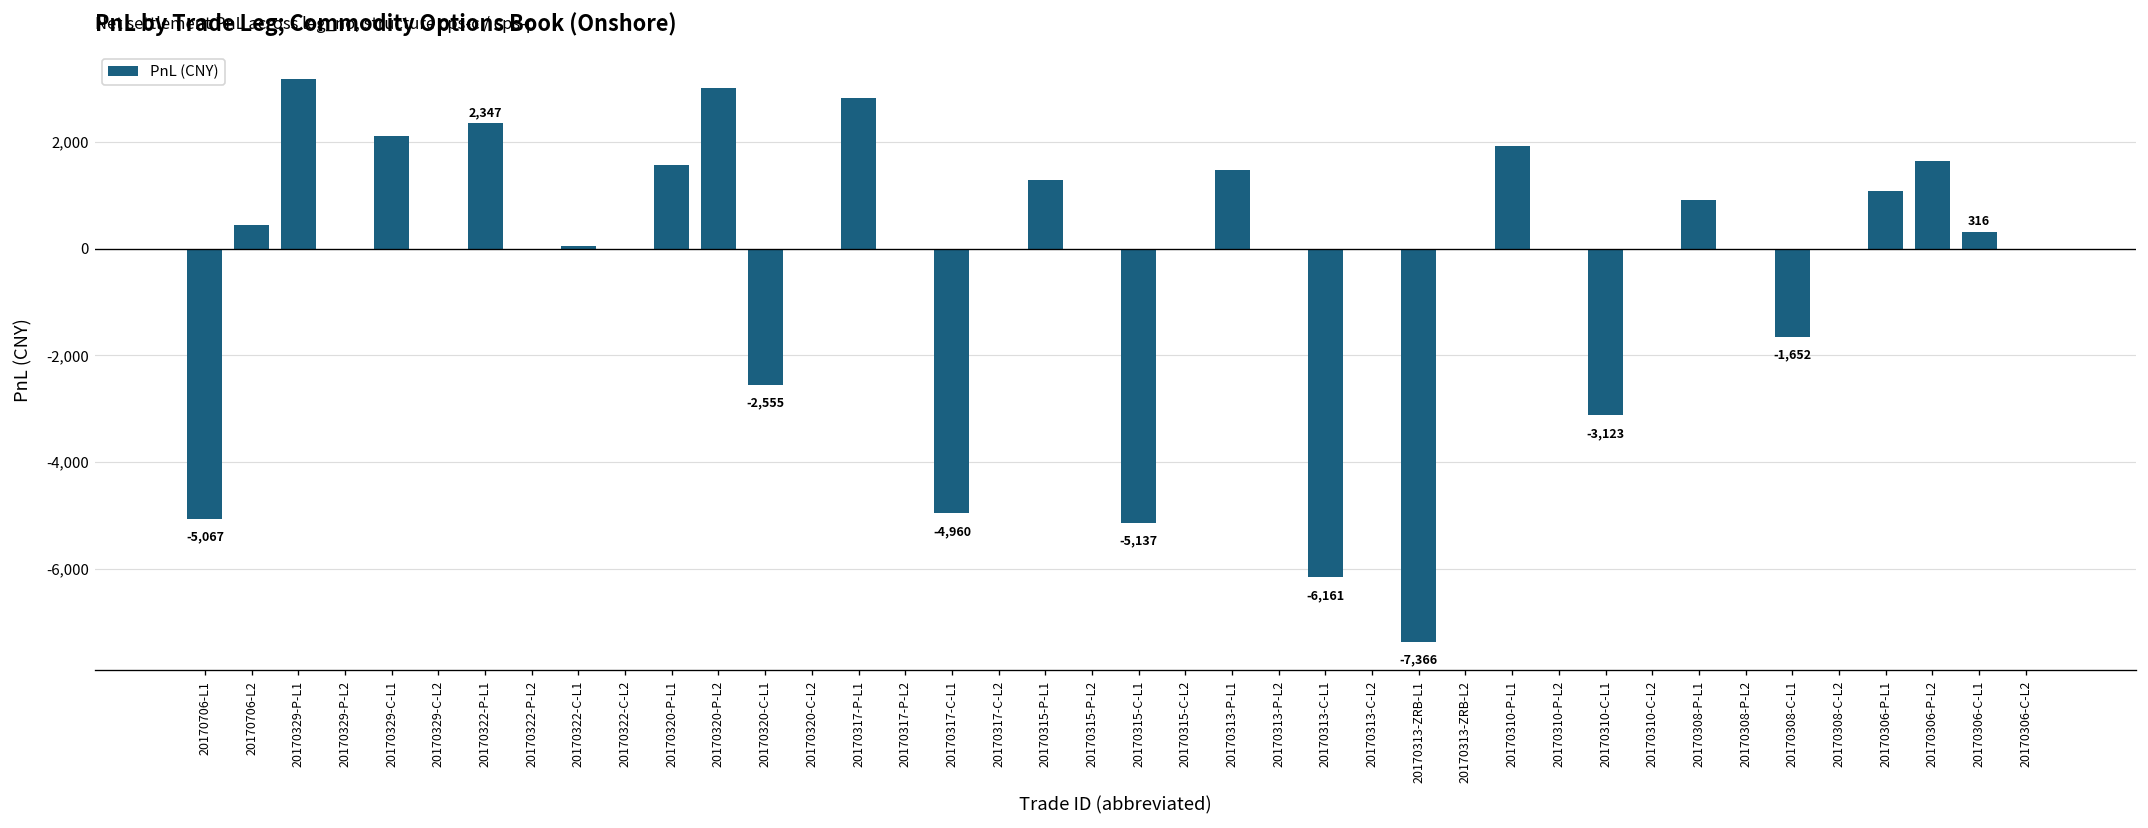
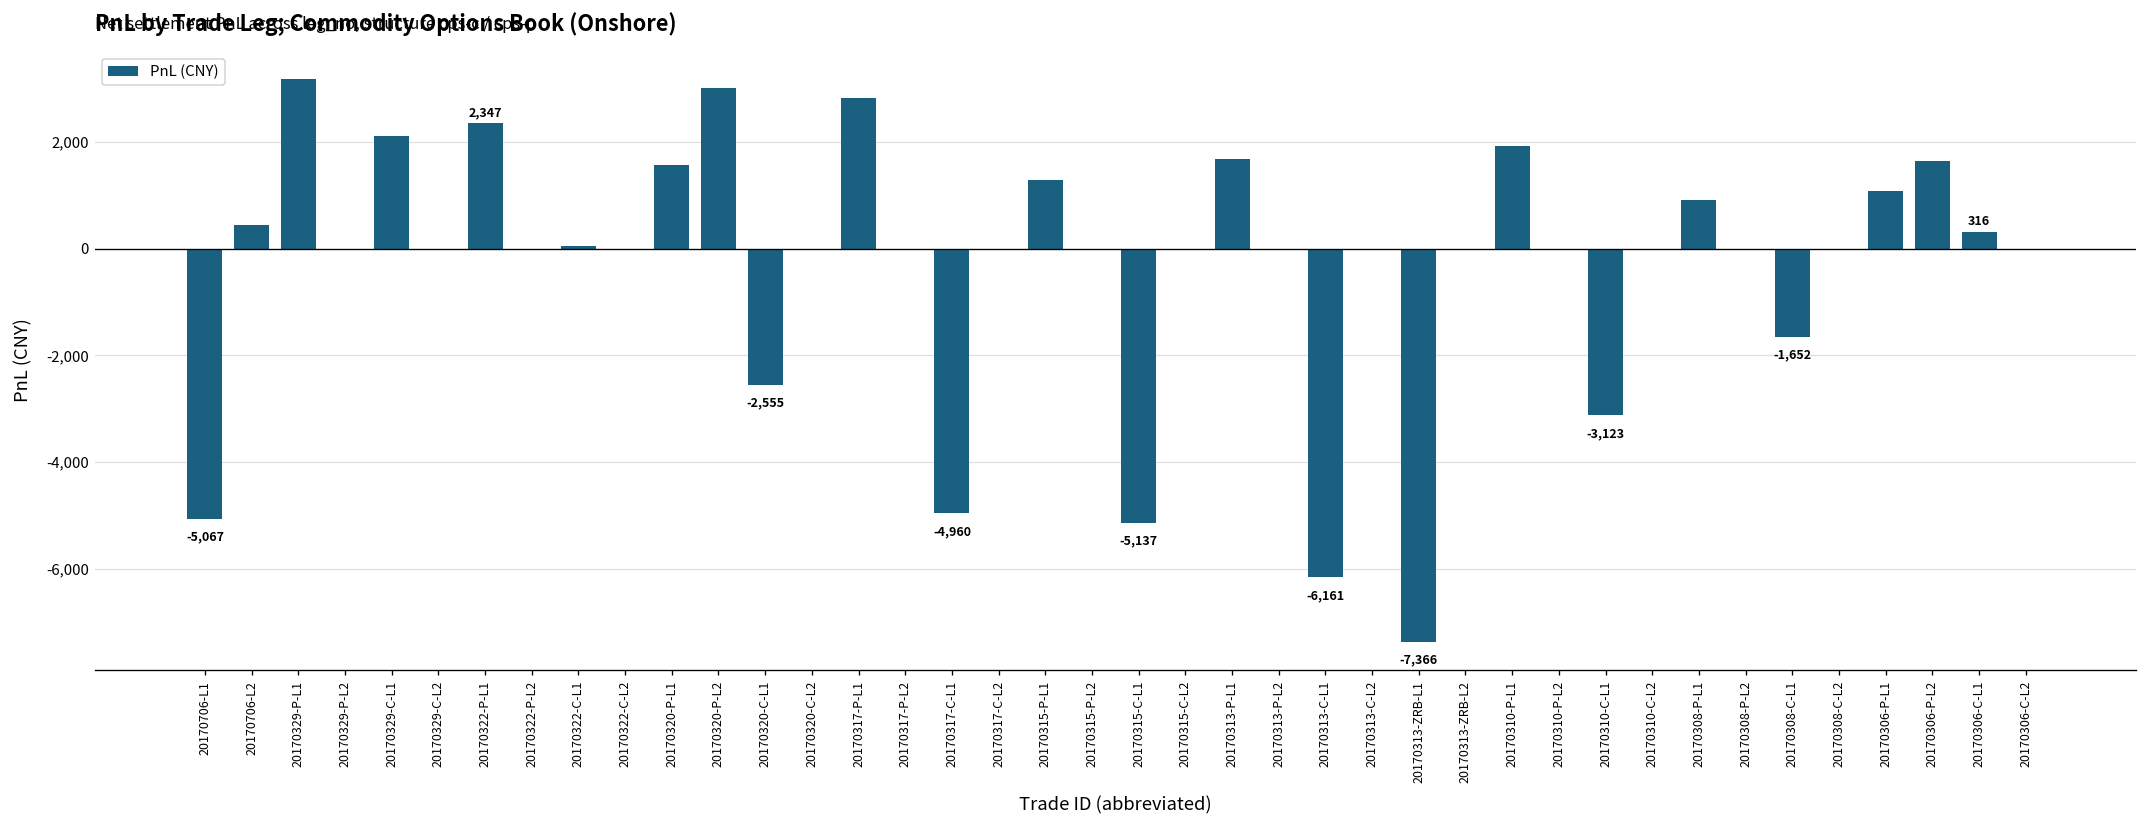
  {
    "20170706-L2": "400",
    "20170329-P-L1": "3,200",
    "20170329-P-L2": "0",
    "20170329-C-L1": "2,100",
    "20170329-C-L2": "0",
    "20170322-P-L2": "0",
    "20170322-C-L2": "0",
    "20170320-P-L1": "1,600",
    "20170320-P-L2": "3,000",
    "20170320-C-L2": "0",
    "20170317-P-L1": "2,800",
    "20170317-P-L2": "0",
    "20170317-C-L2": "0",
    "20170315-P-L1": "1,300",
    "20170315-P-L2": "0",
    "20170315-C-L2": "0",
-   "20170313-P-L1": "1,500",
+   "20170313-P-L1": "1,700",
    "20170313-P-L2": "0",
    "20170313-C-L2": "0",
    "20170313-ZRB-L2": "0",
    "20170310-P-L1": "1,900",
    "20170310-P-L2": "0",
    "20170310-C-L2": "0",
    "20170308-P-L1": "900",
    "20170308-P-L2": "0",
    "20170308-C-L2": "0",
    "20170306-P-L1": "1,100",
    "20170306-P-L2": "1,600",
    "20170306-C-L2": "0"
  }
